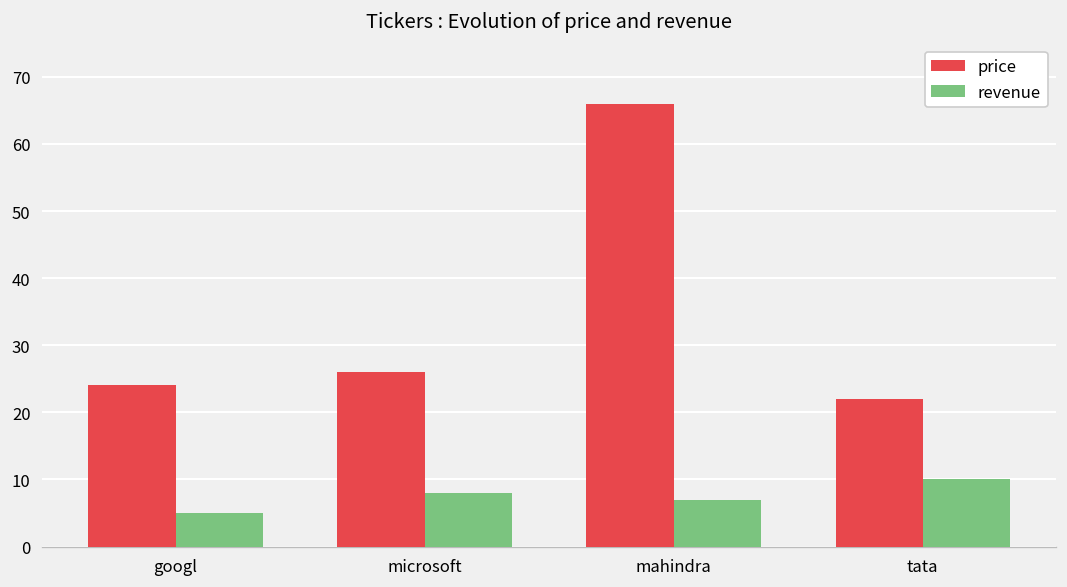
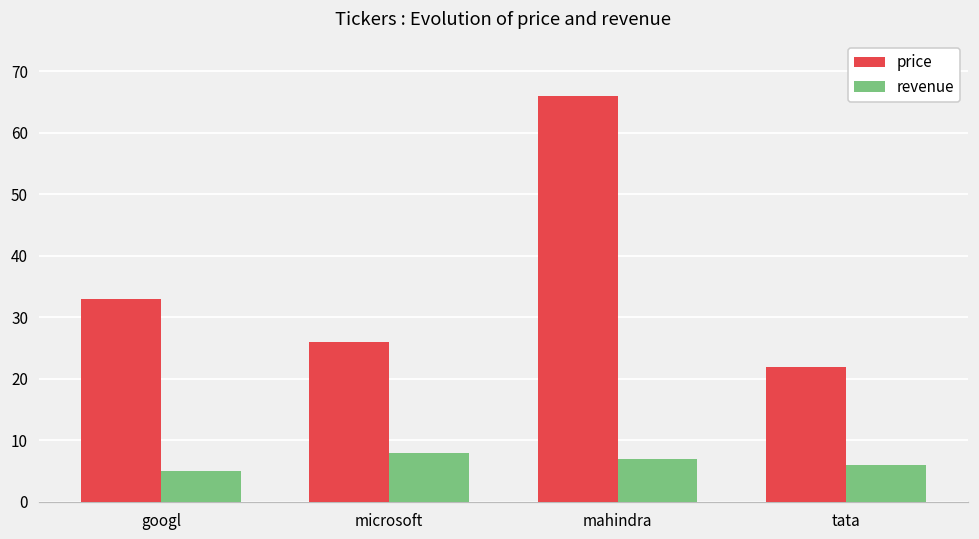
  {
    "price": {
-     "googl": 24,
+     "googl": 33,
      "microsoft": 26,
      "mahindra": 66,
      "tata": 22
    },
    "revenue": {
      "googl": 5,
      "microsoft": 8,
      "mahindra": 7,
-     "tata": 10
+     "tata": 6
    }
  }
